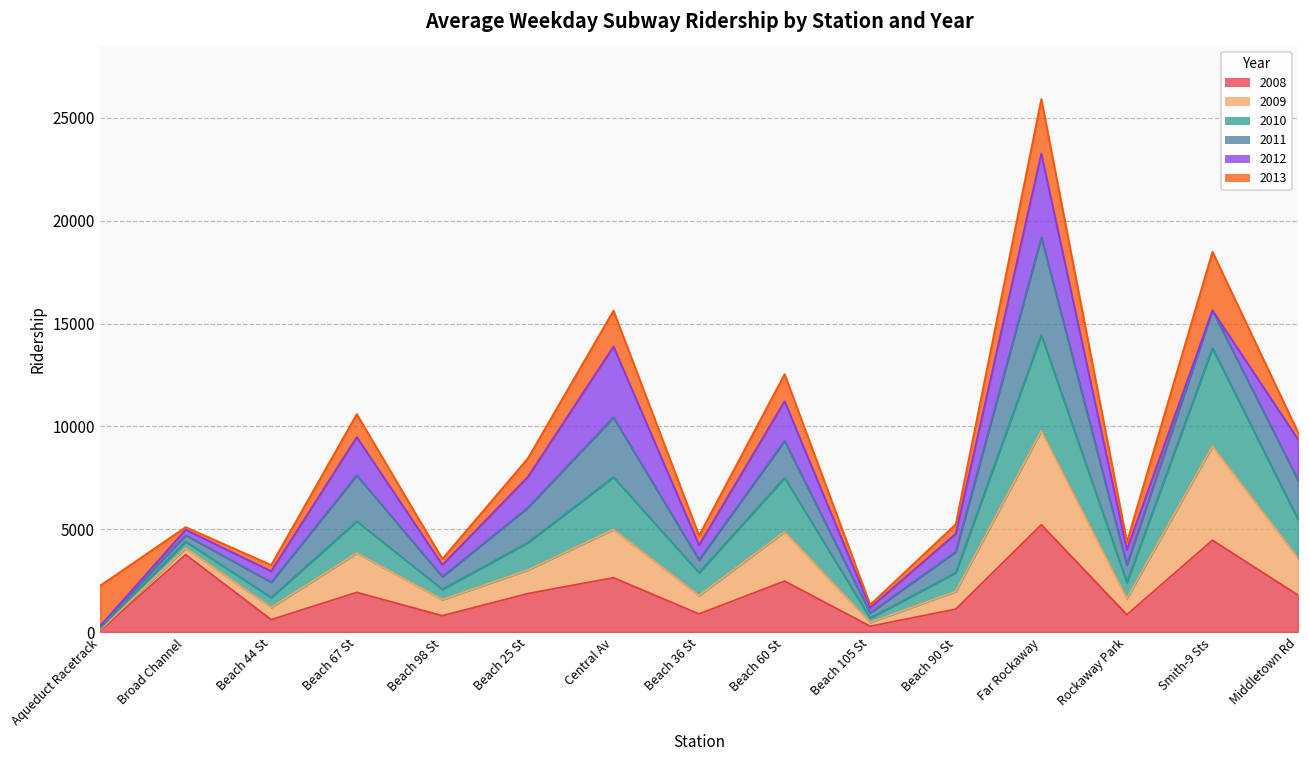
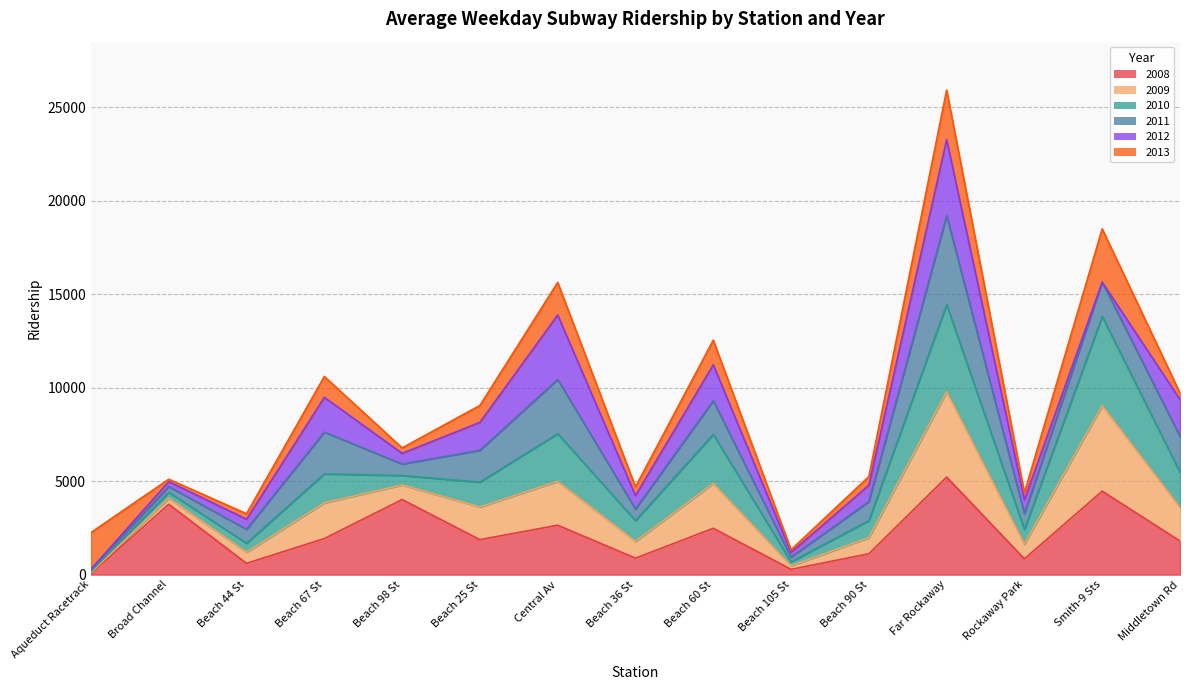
  {
    "2008": {
      "Broad Channel": 3800,
      "Beach 44 St": 600,
      "Beach 67 St": 1900,
-     "Beach 98 St": 800,
+     "Beach 98 St": 4000,
      "Beach 25 St": 1900,
      "Central Av": 2600,
      "Beach 36 St": 900,
      "Beach 60 St": 2500,
      "Beach 105 St": 300,
      "Beach 90 St": 1100,
      "Far Rockaway": 5200,
      "Rockaway Park": 800,
      "Smith-9 Sts": 4500,
      "Middletown Rd": 1800
    },
    "2009": {
      "Broad Channel": 300,
      "Beach 44 St": 600,
      "Beach 67 St": 1900,
      "Beach 98 St": 800,
-     "Beach 25 St": 1200,
+     "Beach 25 St": 1700,
      "Central Av": 2300,
      "Beach 36 St": 900,
      "Beach 60 St": 2400,
      "Beach 105 St": 200,
      "Beach 90 St": 900,
      "Far Rockaway": 4600,
      "Rockaway Park": 800,
      "Smith-9 Sts": 4600,
      "Middletown Rd": 1800
    },
    "2012": {
      "Beach 44 St": 500,
      "Beach 67 St": 1900,
      "Beach 98 St": 600,
      "Beach 25 St": 1500,
      "Central Av": 3400,
      "Beach 36 St": 700,
      "Beach 60 St": 1900,
      "Beach 105 St": 300,
      "Beach 90 St": 900,
      "Far Rockaway": 4100,
      "Rockaway Park": 700,
      "Middletown Rd": 2000
    },
    "2013": {
      "Aqueduct Racetrack": 2000,
      "Beach 44 St": 300,
      "Beach 67 St": 1100,
      "Beach 98 St": 300,
      "Beach 25 St": 900,
      "Central Av": 1700,
      "Beach 36 St": 500,
      "Beach 60 St": 1300,
      "Beach 105 St": 100,
      "Beach 90 St": 500,
      "Far Rockaway": 2700,
      "Rockaway Park": 400,
      "Smith-9 Sts": 2900,
      "Middletown Rd": 300
    }
  }
